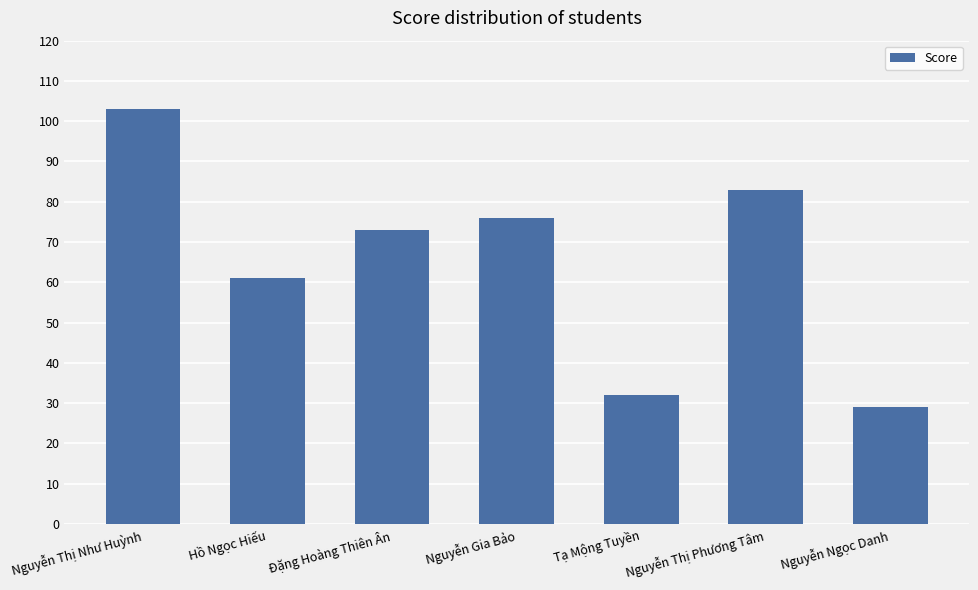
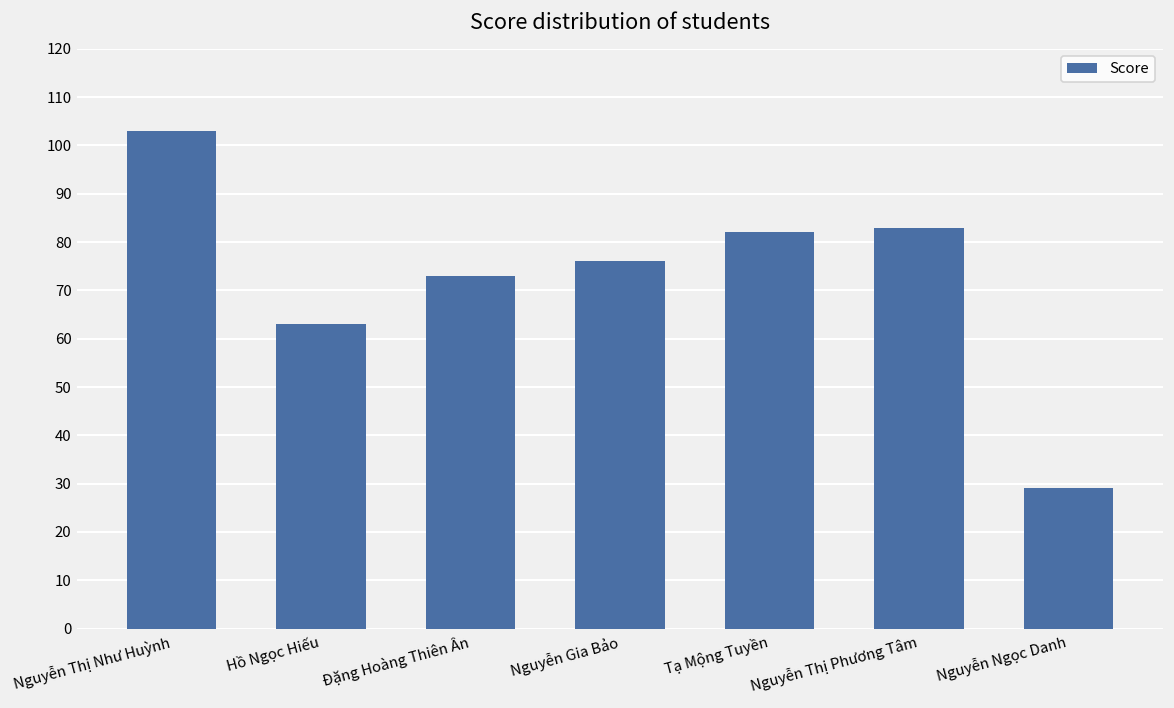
  {
    "Nguyễn Thị Như Huỳnh": 103,
-   "Hồ Ngọc Hiếu": 61,
+   "Hồ Ngọc Hiếu": 63,
    "Đặng Hoàng Thiên Ân": 73,
    "Nguyễn Gia Bảo": 76,
-   "Tạ Mộng Tuyền": 32,
+   "Tạ Mộng Tuyền": 82,
    "Nguyễn Thị Phương Tâm": 83,
    "Nguyễn Ngọc Danh": 29
  }
